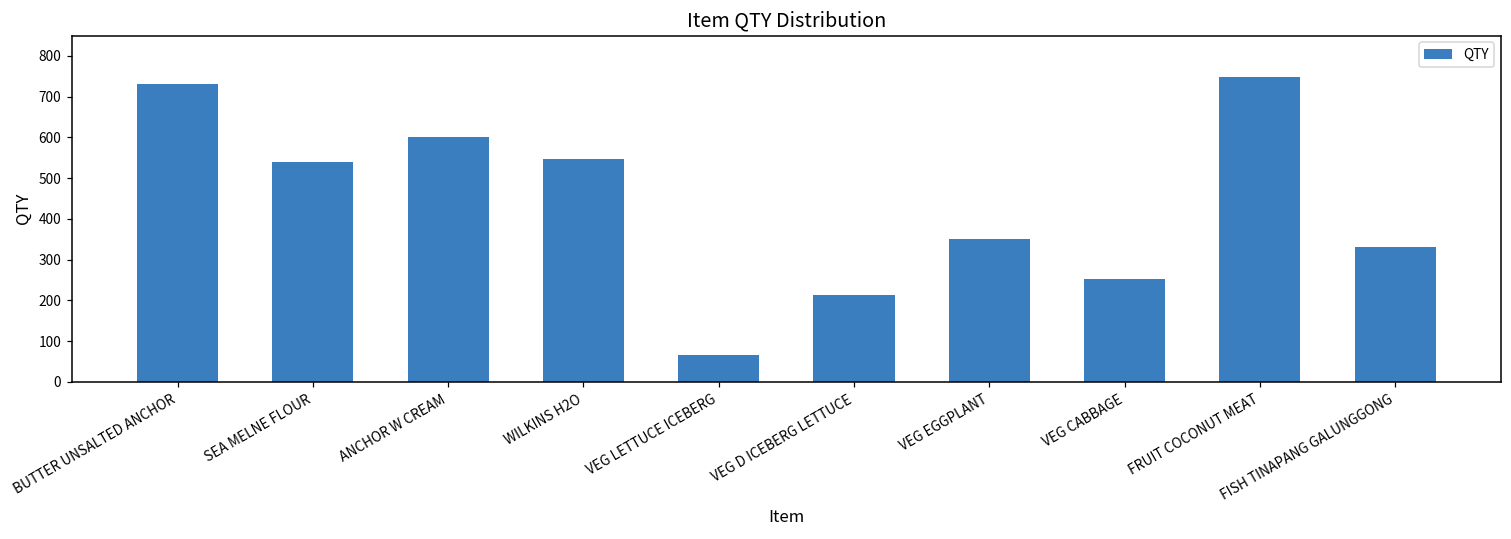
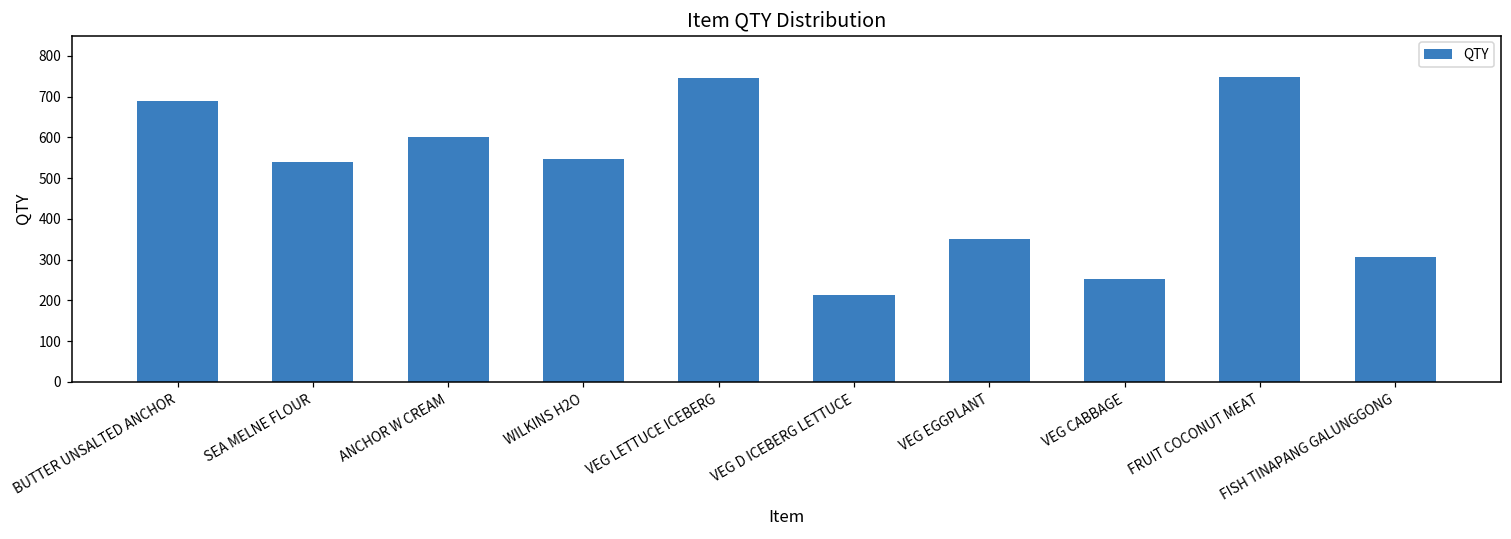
  {
-   "BUTTER UNSALTED ANCHOR": 730,
+   "BUTTER UNSALTED ANCHOR": 690,
    "SEA MELNE FLOUR": 540,
    "ANCHOR W CREAM": 600,
    "WILKINS H2O": 550,
-   "VEG LETTUCE ICEBERG": 70,
+   "VEG LETTUCE ICEBERG": 750,
    "VEG D ICEBERG LETTUCE": 210,
    "VEG EGGPLANT": 350,
    "VEG CABBAGE": 250,
    "FRUIT COCONUT MEAT": 750,
-   "FISH TINAPANG GALUNGGONG": 330
+   "FISH TINAPANG GALUNGGONG": 310
  }
